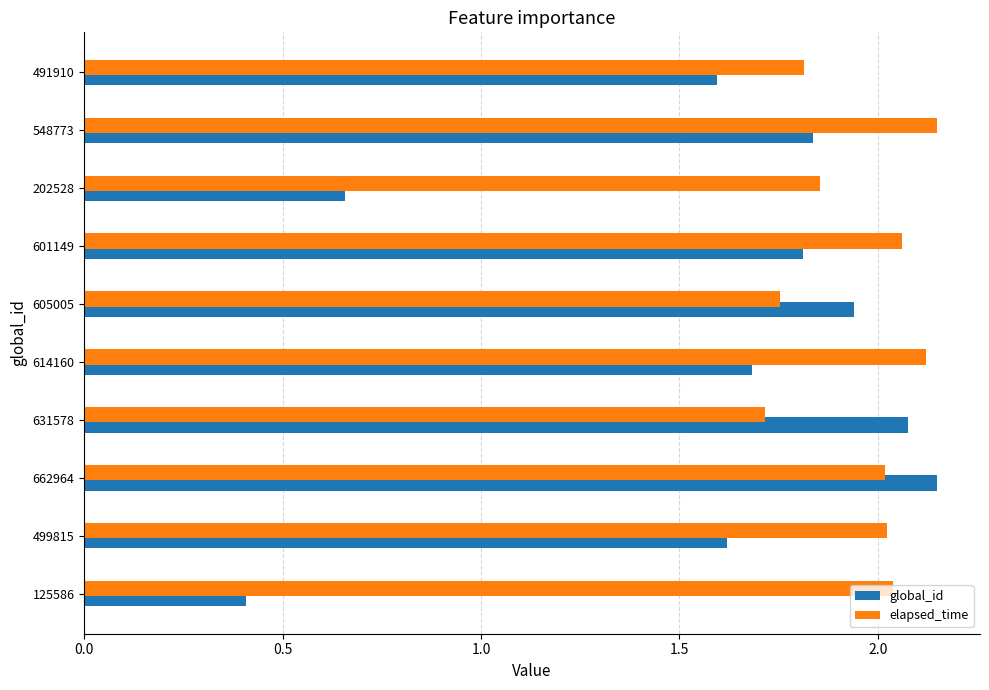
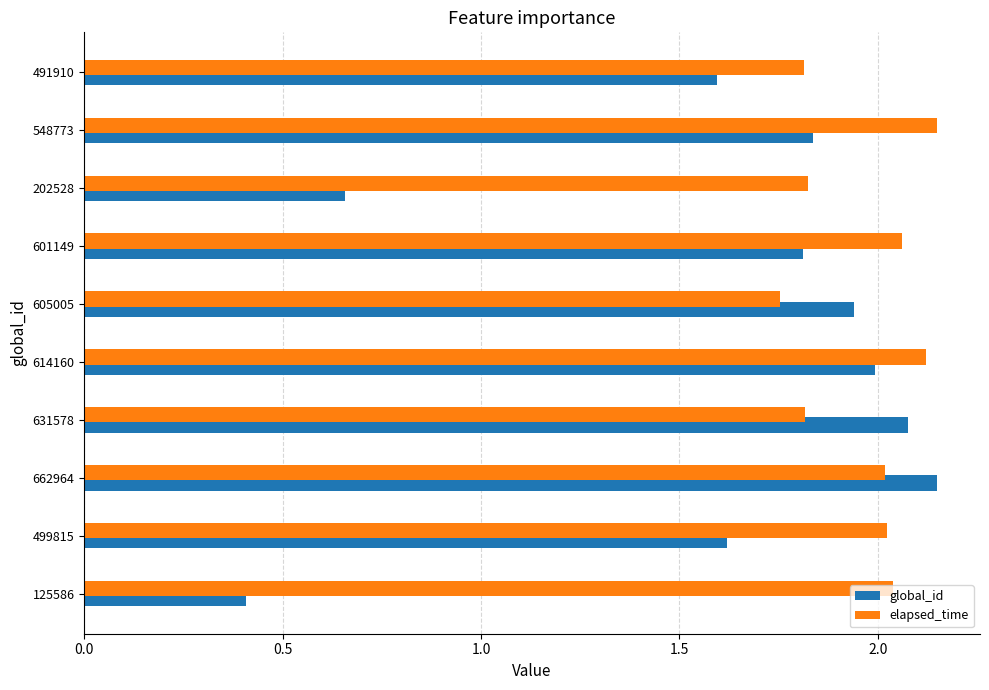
  {
    "global_id": {
      "491910": 1.60,
      "548773": 1.84,
      "202528": 0.66,
      "601149": 1.81,
      "605005": 1.94,
-     "614160": 1.68,
+     "614160": 1.99,
      "631578": 2.08,
      "662964": 2.15,
      "499815": 1.62,
      "125586": 0.41
    },
    "elapsed_time": {
      "491910": 1.81,
      "548773": 2.15,
-     "202528": 1.85,
+     "202528": 1.82,
      "601149": 2.06,
      "605005": 1.75,
      "614160": 2.12,
-     "631578": 1.72,
+     "631578": 1.82,
      "662964": 2.02,
      "499815": 2.02
    }
  }
